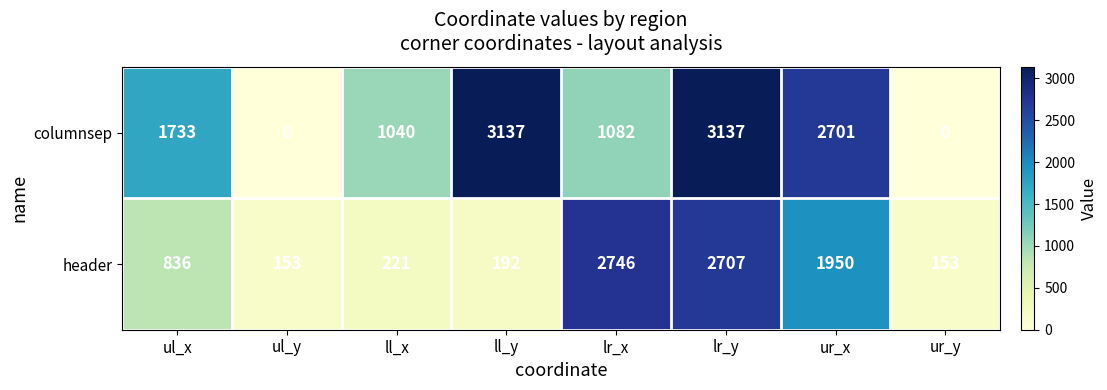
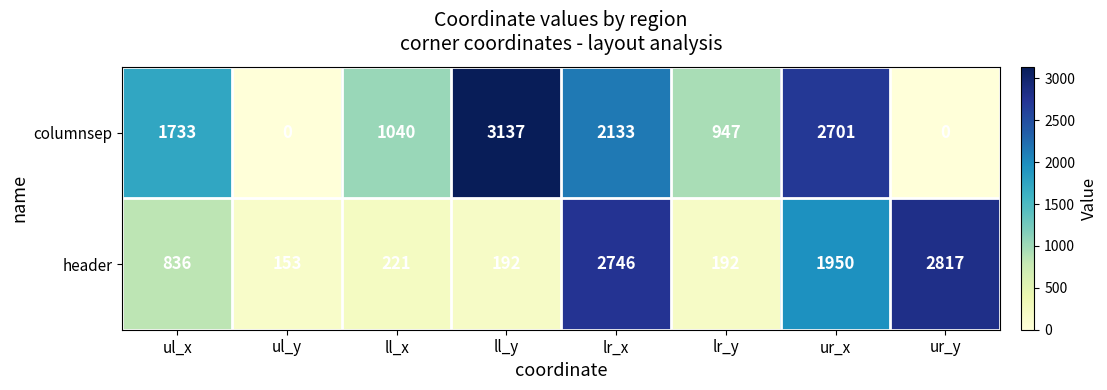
  {
    "columnsep": {
      "ul_x": 1733,
      "ll_x": 1040,
      "ll_y": 3137,
-     "lr_x": 1082,
-     "lr_y": 3137,
+     "lr_x": 2133,
+     "lr_y": 947,
      "ur_x": 2701
    },
    "header": {
      "ul_x": 836,
      "ul_y": 153,
      "ll_x": 221,
      "ll_y": 192,
      "lr_x": 2746,
-     "lr_y": 2707,
+     "lr_y": 192,
      "ur_x": 1950,
-     "ur_y": 153
+     "ur_y": 2817
    }
  }
